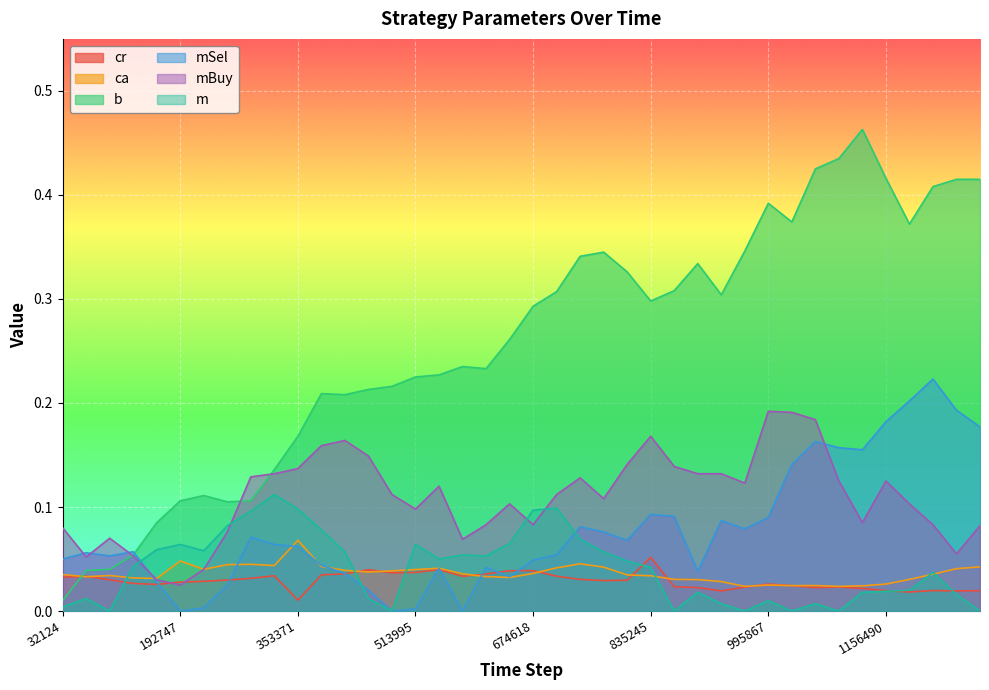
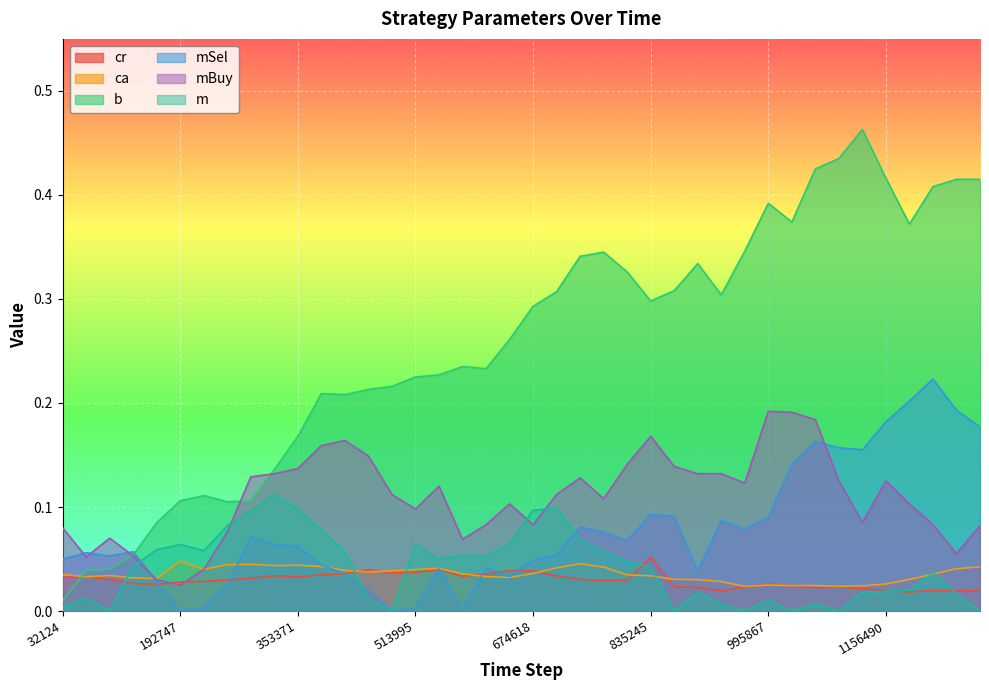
  {
    "cr": {
      "192747": 0.028,
-     "353371": 0.010,
+     "353371": 0.033,
      "513995": 0.037,
      "674618": 0.039,
      "835245": 0.052
    },
    "ca": {
      "192747": 0.048,
-     "353371": 0.068,
+     "353371": 0.044,
      "513995": 0.040,
      "674618": 0.036,
      "835245": 0.034,
      "1156490": 0.026
    },
    "mBuy": {
      "32124": 0.080,
      "192747": 0.025,
      "353371": 0.137,
      "513995": 0.098,
      "674618": 0.083,
      "835245": 0.168,
      "995867": 0.192,
      "1156490": 0.125
    }
  }
